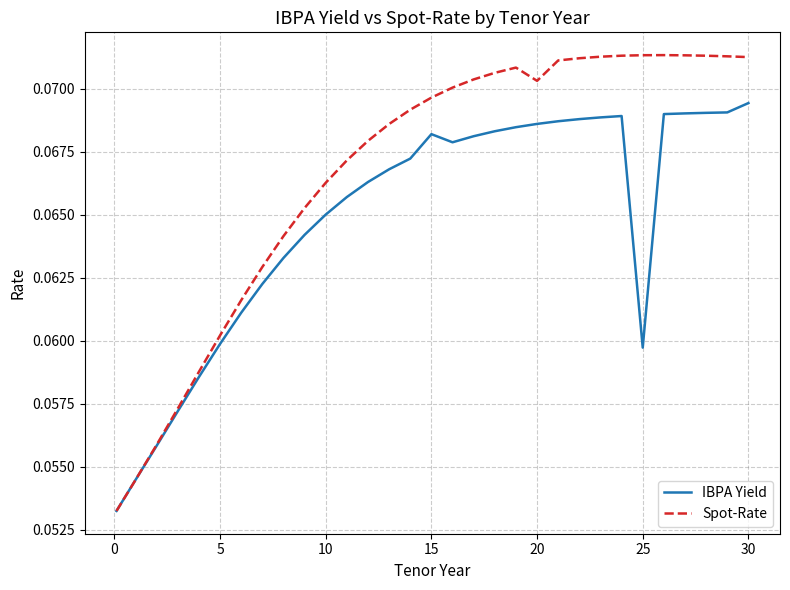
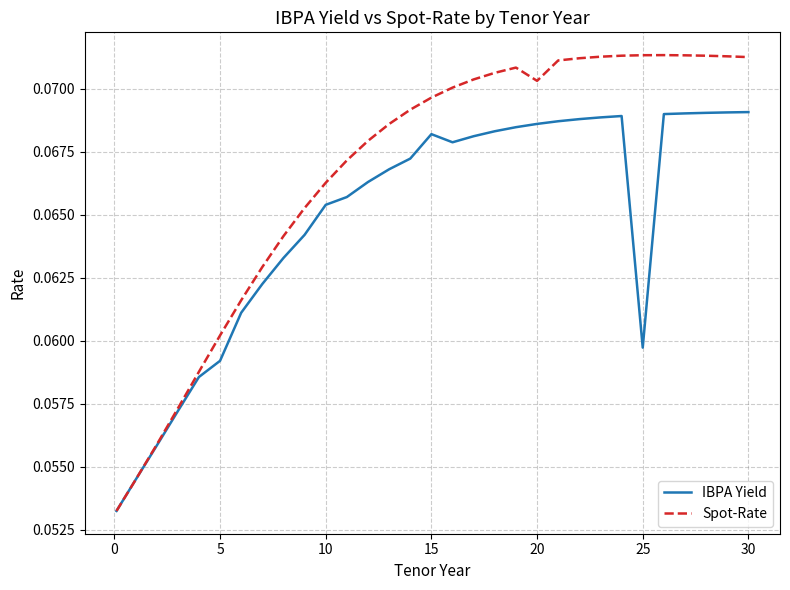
  {
    "IBPA Yield": {
-     "5": 0.0599,
-     "10": 0.0650,
+     "5": 0.0592,
+     "10": 0.0654,
      "15": 0.0682,
      "20": 0.0686,
      "25": 0.0597,
-     "30": 0.0694
+     "30": 0.0691
    },
    "Spot-Rate": {
      "5": 0.0602,
      "10": 0.0663,
      "15": 0.0696,
      "20": 0.0703,
      "25": 0.0713,
      "30": 0.0713
    }
  }
